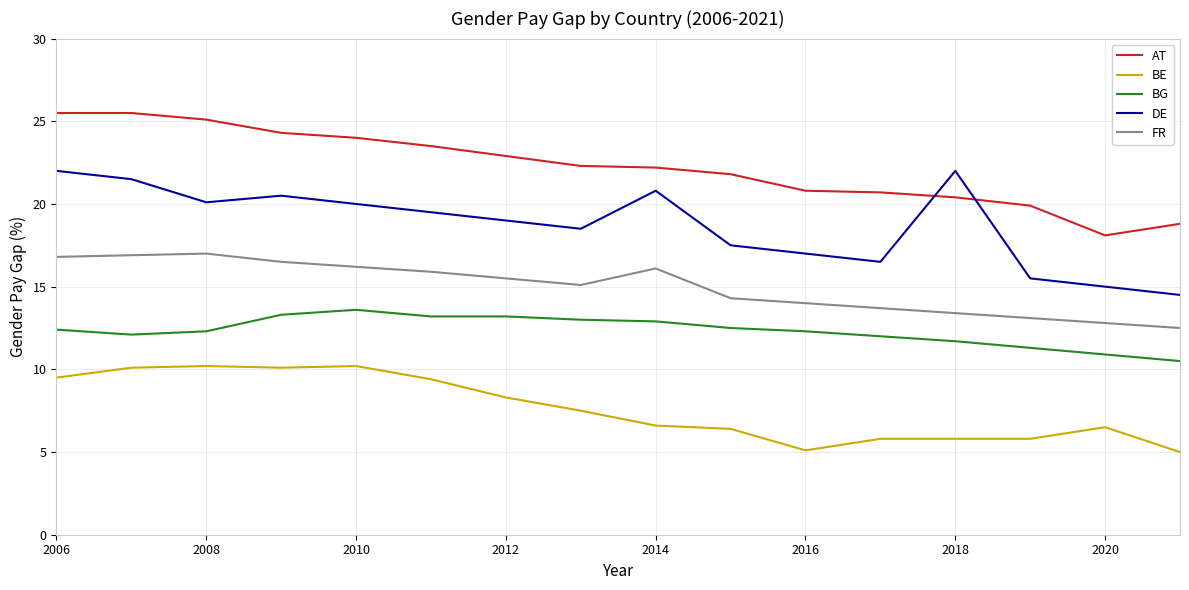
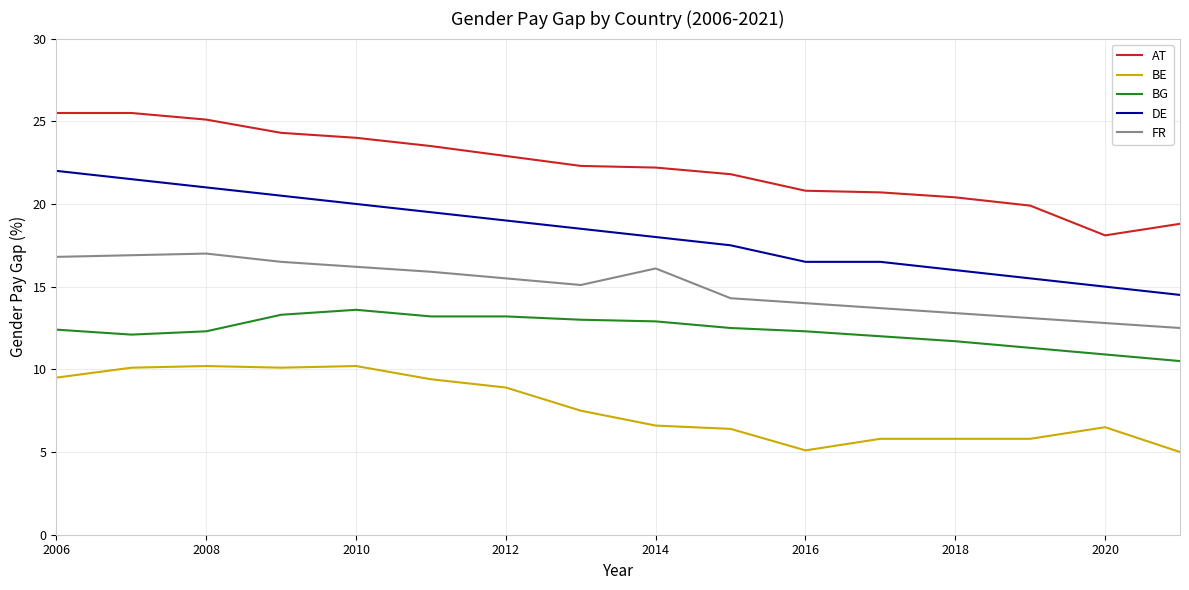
  {
    "AT": {
      "2006": 25.5,
      "2008": 25.1,
      "2010": 24.0,
      "2012": 22.9,
      "2014": 22.2,
      "2016": 20.8,
      "2018": 20.4,
      "2020": 18.1
    },
    "BE": {
      "2006": 9.5,
      "2008": 10.2,
      "2010": 10.2,
-     "2012": 8.3,
+     "2012": 8.9,
      "2014": 6.6,
      "2016": 5.1,
      "2018": 5.8,
      "2020": 6.5
    },
    "BG": {
      "2006": 12.4,
      "2008": 12.3,
      "2010": 13.6,
      "2012": 13.2,
      "2014": 12.9,
      "2016": 12.3,
      "2018": 11.7,
      "2020": 10.9
    },
    "DE": {
      "2006": 22.0,
-     "2008": 20.1,
+     "2008": 21.0,
      "2010": 20.0,
      "2012": 19.0,
-     "2014": 20.8,
-     "2016": 17.0,
-     "2018": 22,
+     "2014": 18.0,
+     "2016": 16.5,
+     "2018": 16,
      "2020": 15.0
    },
    "FR": {
      "2006": 16.8,
      "2008": 17.0,
      "2010": 16.2,
      "2012": 15.5,
      "2014": 16.1,
      "2016": 14.0,
      "2018": 13.4,
      "2020": 12.8
    }
  }
